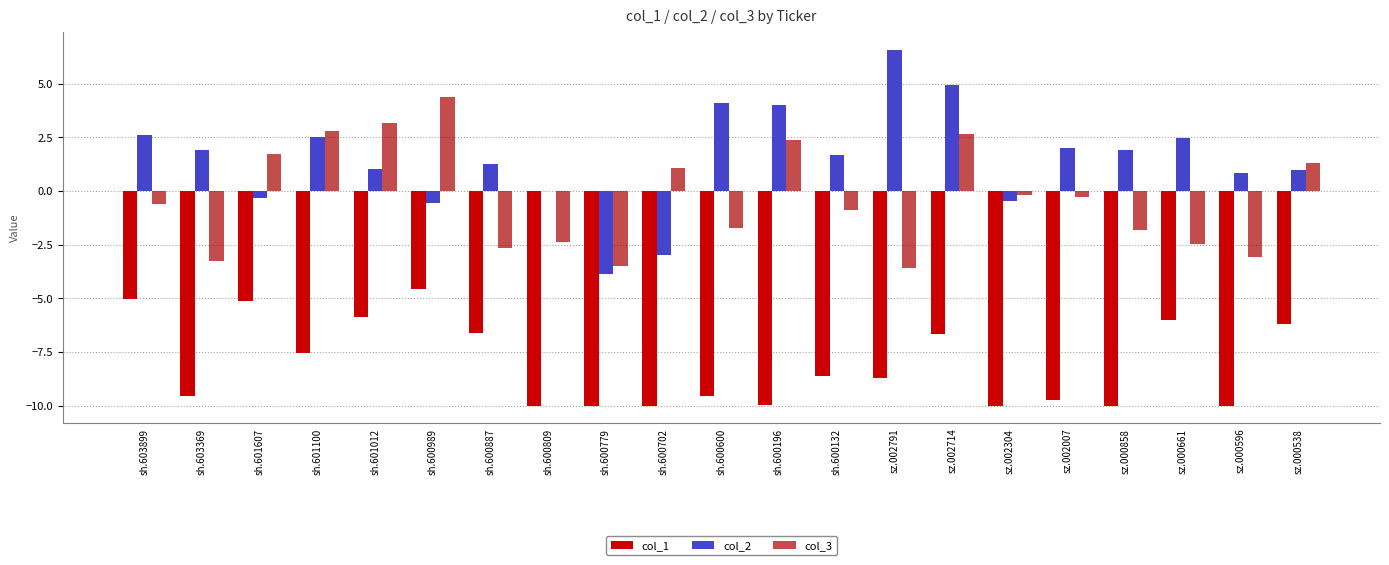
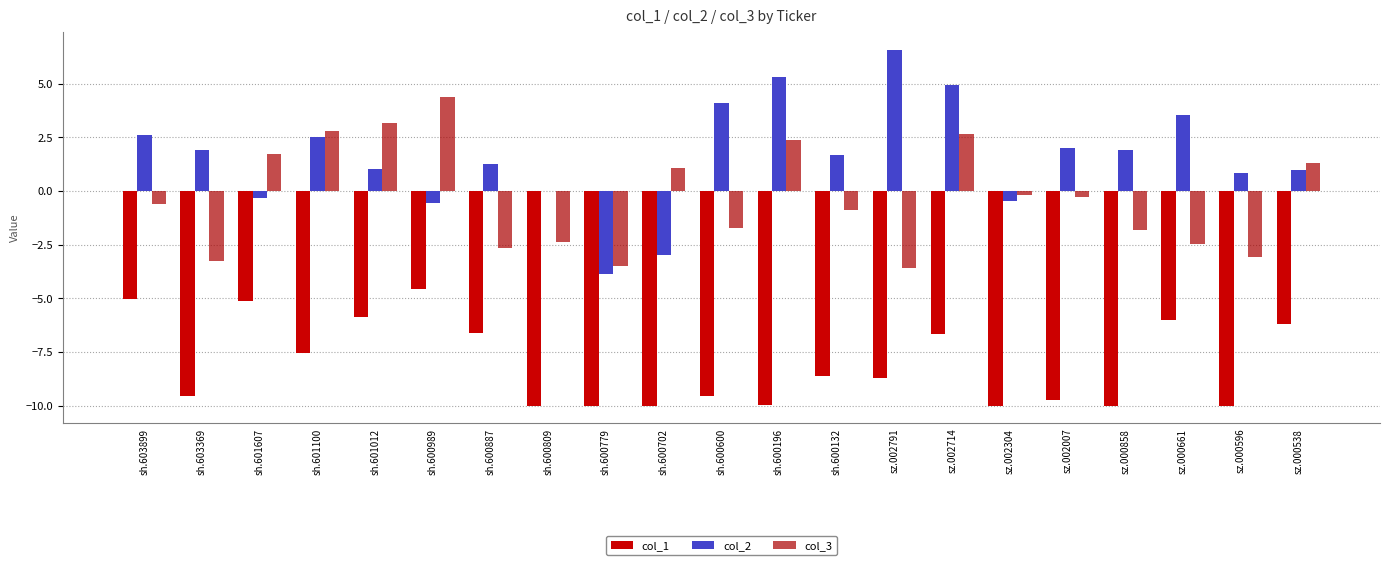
  {
    "col_2": {
      "sh.603899": 2.6,
      "sh.603369": 1.9,
      "sh.601607": -0.3,
      "sh.601100": 2.5,
      "sh.601012": 1.0,
      "sh.600989": -0.6,
      "sh.600887": 1.2,
      "sh.600779": -3.9,
      "sh.600702": -3.0,
      "sh.600600": 4.1,
-     "sh.600196": 4.0,
+     "sh.600196": 5.3,
      "sh.600132": 1.7,
      "sz.002791": 6.6,
      "sz.002714": 5.0,
      "sz.002304": -0.5,
      "sz.002007": 2.0,
      "sz.000858": 1.9,
-     "sz.000661": 2.5,
+     "sz.000661": 3.5,
      "sz.000596": 0.8,
      "sz.000538": 1.0
    }
  }
